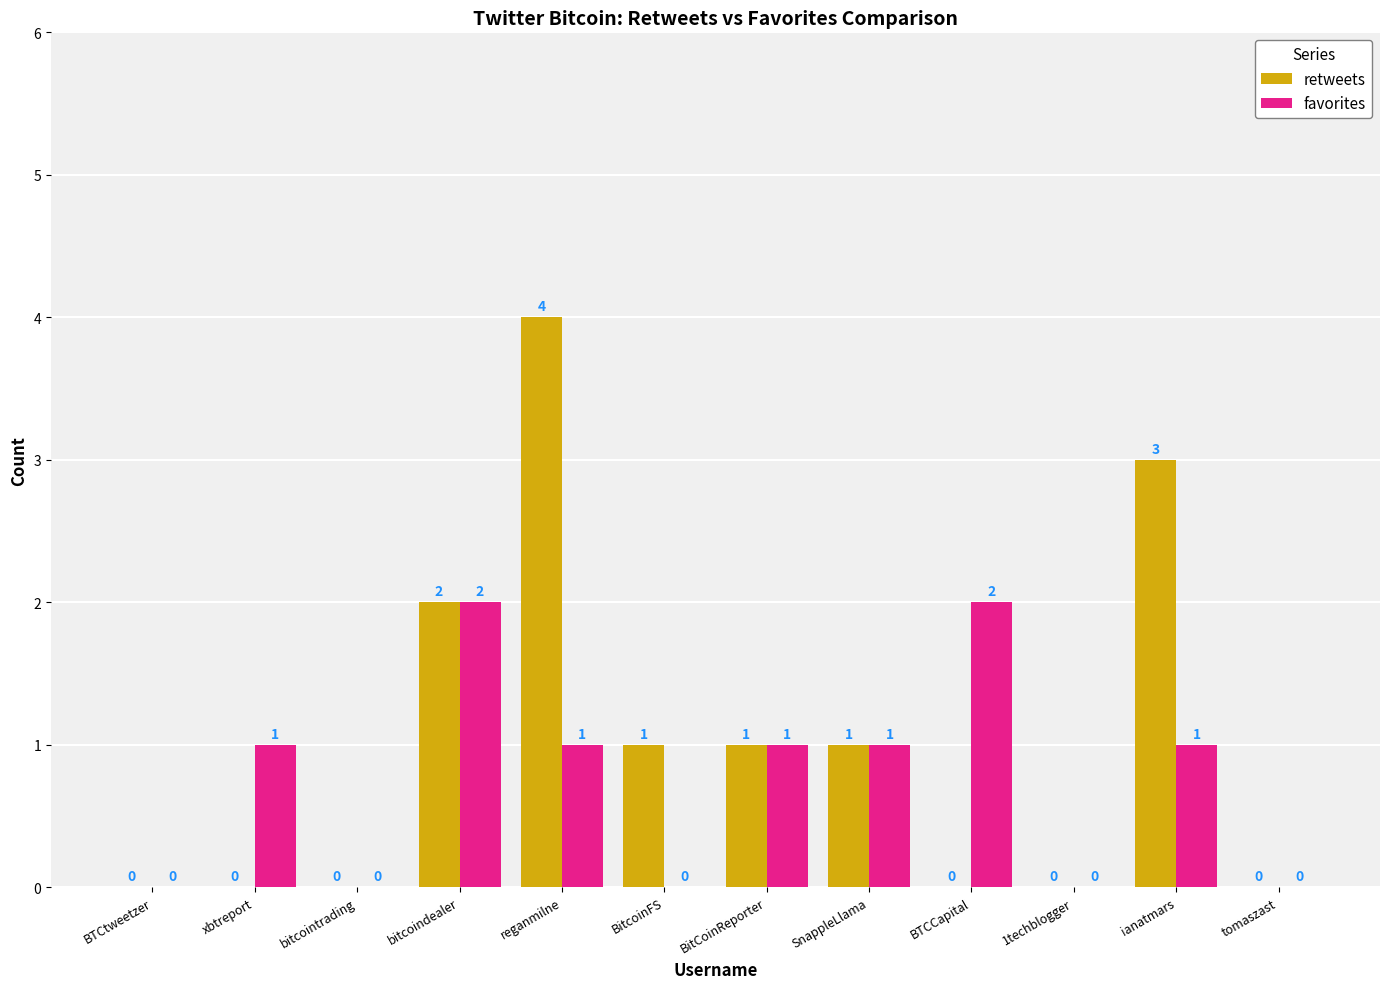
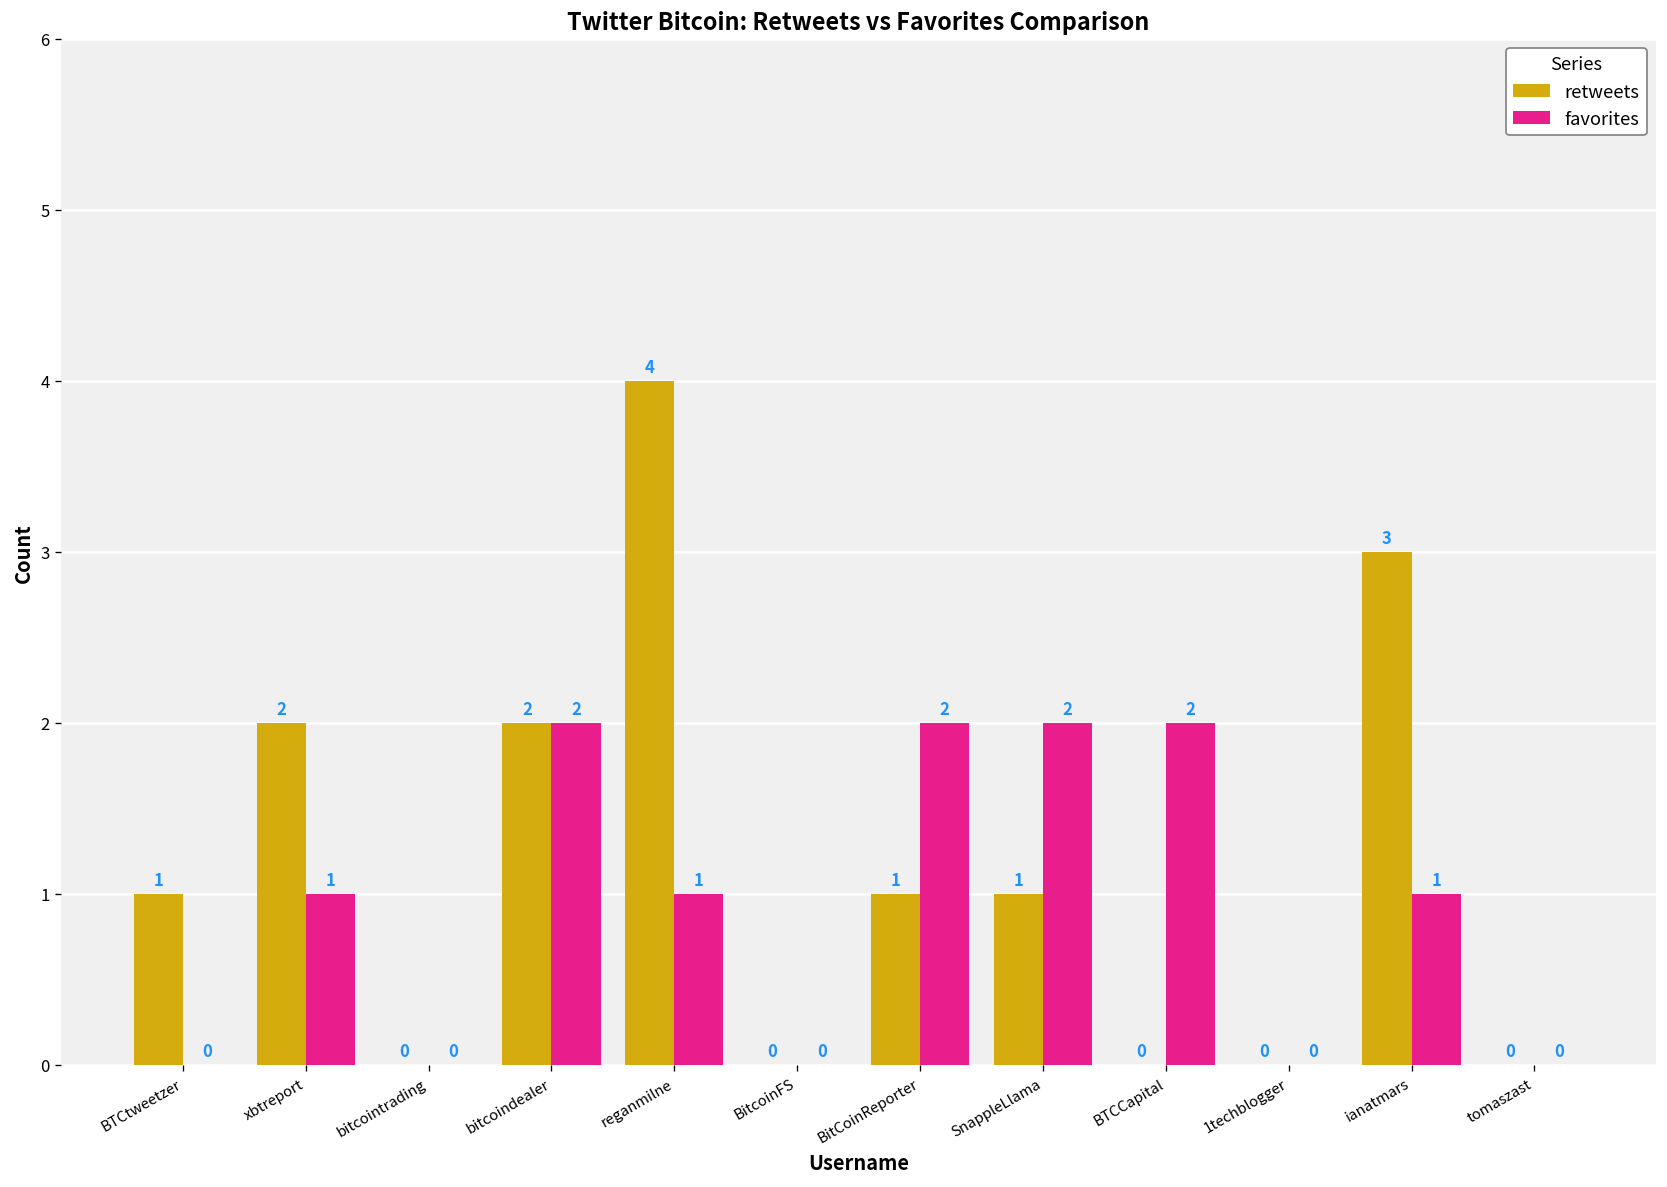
  {
    "retweets": {
-     "BTCtweetzer": 0,
-     "xbtreport": 0,
+     "BTCtweetzer": 1,
+     "xbtreport": 2,
      "bitcointrading": 0,
      "bitcoindealer": 2,
      "reganmilne": 4,
-     "BitcoinFS": 1,
+     "BitcoinFS": 0,
      "BitCoinReporter": 1,
      "SnappleLlama": 1,
      "BTCCapital": 0,
      "1techblogger": 0,
      "ianatmars": 3,
      "tomaszast": 0
    },
    "favorites": {
      "BTCtweetzer": 0,
      "xbtreport": 1,
      "bitcointrading": 0,
      "bitcoindealer": 2,
      "reganmilne": 1,
      "BitcoinFS": 0,
-     "BitCoinReporter": 1,
-     "SnappleLlama": 1,
+     "BitCoinReporter": 2,
+     "SnappleLlama": 2,
      "BTCCapital": 2,
      "1techblogger": 0,
      "ianatmars": 1,
      "tomaszast": 0
    }
  }
